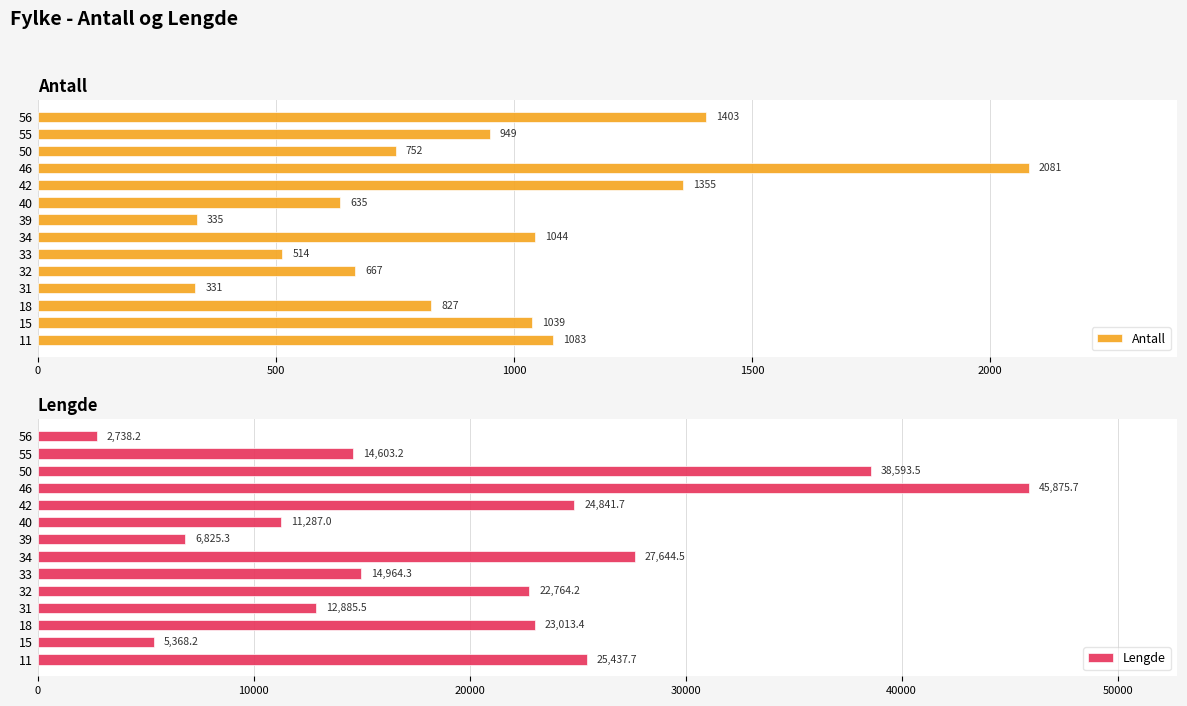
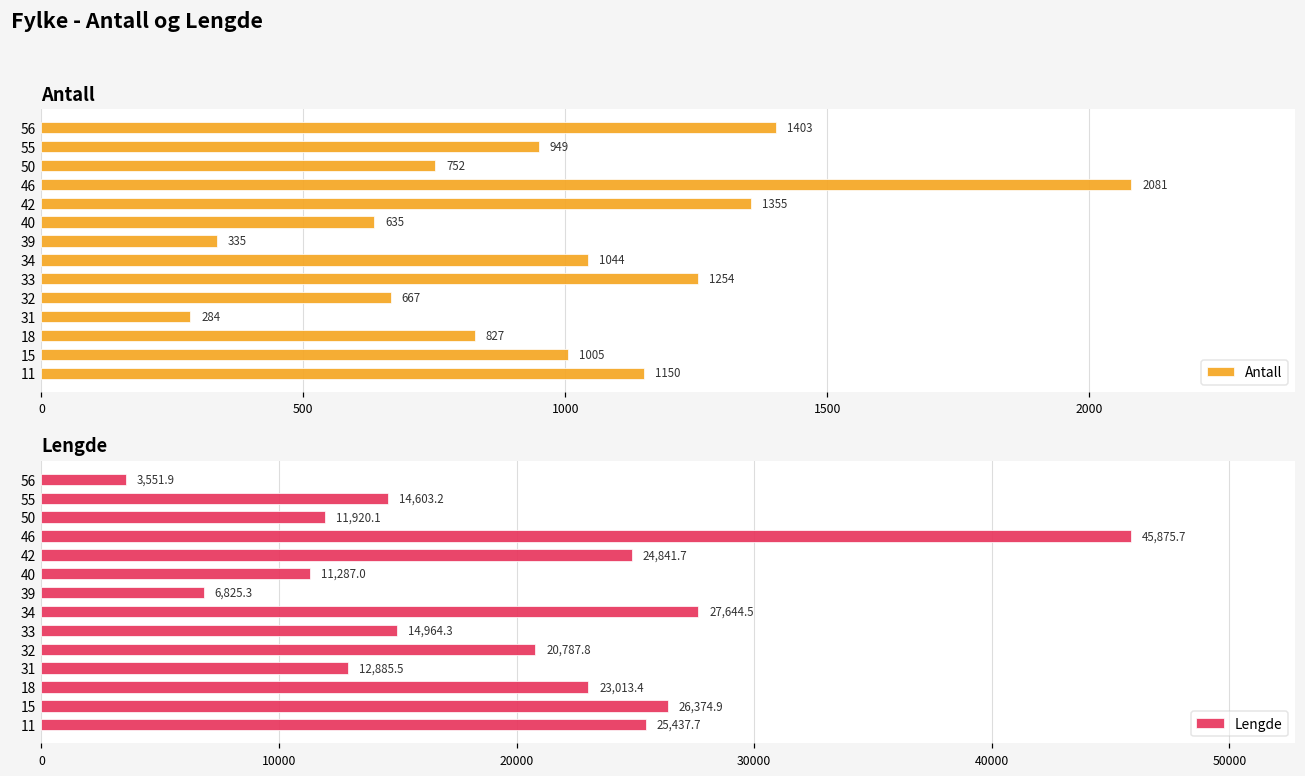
  {
    "Antall": {
      "56": "1403",
      "55": "949",
      "50": "752",
      "46": "2081",
      "42": "1355",
      "40": "635",
      "39": "335",
      "34": "1044",
-     "33": "514",
+     "33": "1254",
      "32": "667",
-     "31": "331",
+     "31": "284",
      "18": "827",
-     "15": "1039",
-     "11": "1083"
+     "15": "1005",
+     "11": "1150"
    },
    "Lengde": {
-     "56": "2,738.2",
+     "56": "3,551.9",
      "55": "14,603.2",
-     "50": "38,593.5",
+     "50": "11,920.1",
      "46": "45,875.7",
      "42": "24,841.7",
      "40": "11,287.0",
      "39": "6,825.3",
      "34": "27,644.5",
      "33": "14,964.3",
-     "32": "22,764.2",
+     "32": "20,787.8",
      "31": "12,885.5",
      "18": "23,013.4",
-     "15": "5,368.2",
+     "15": "26,374.9",
      "11": "25,437.7"
    }
  }
